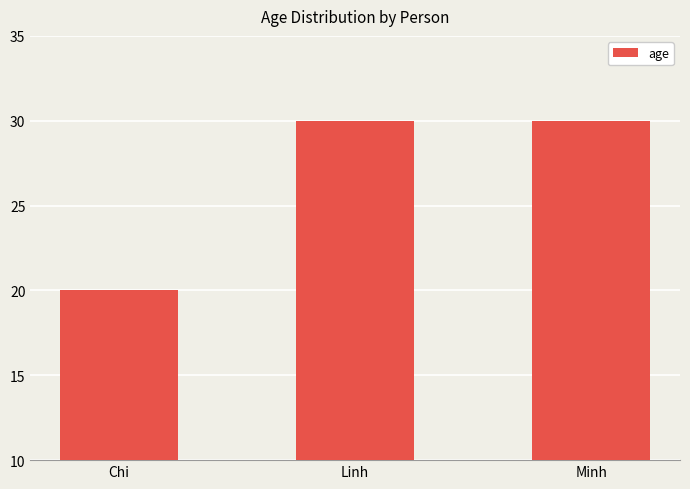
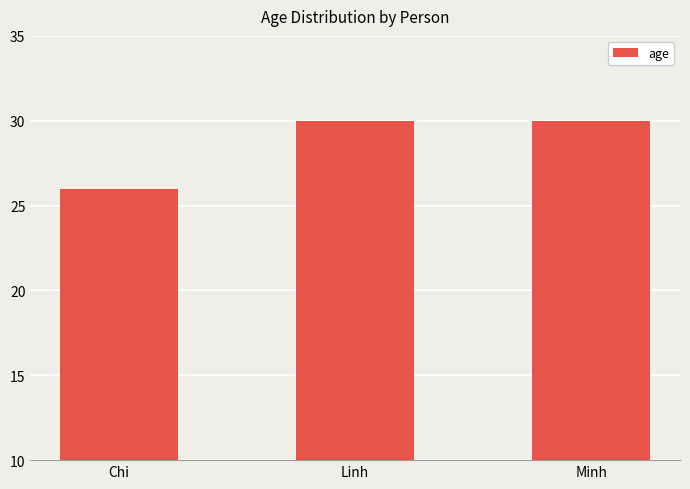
  {
-   "Chi": 20,
+   "Chi": 26,
    "Linh": 30,
    "Minh": 30
  }
